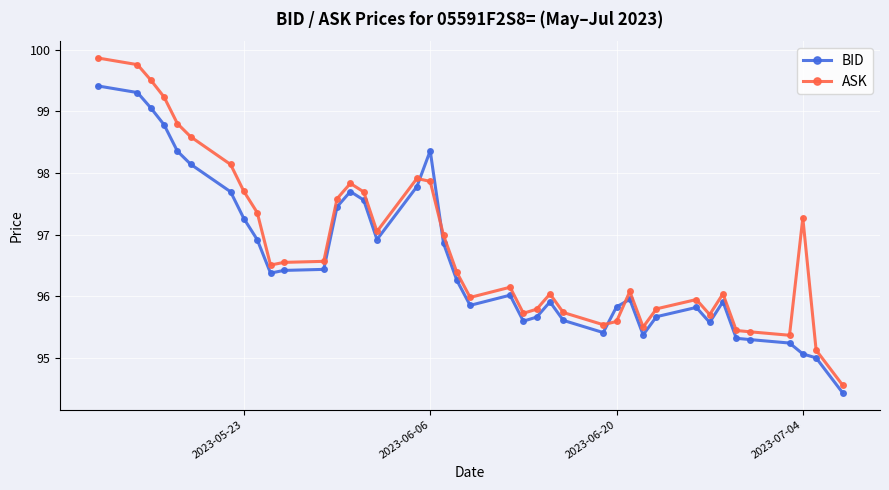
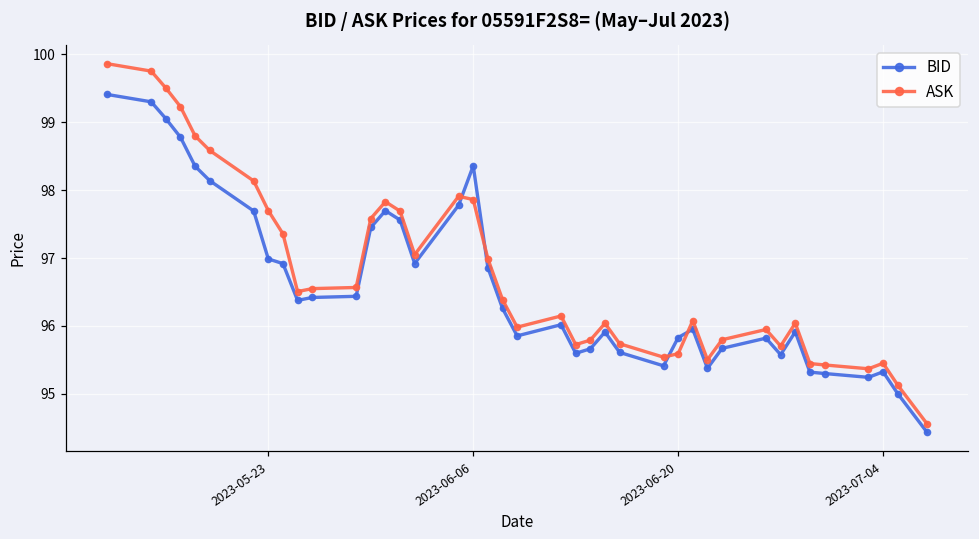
  {
    "BID": {
-     "2023-05-23": 97.3,
+     "2023-05-23": 97.0,
      "2023-06-06": 98.4,
      "2023-06-20": 95.8,
-     "2023-07-04": 95.1
+     "2023-07-04": 95.3
    },
    "ASK": {
      "2023-05-23": 97.7,
      "2023-06-06": 97.9,
      "2023-06-20": 95.6,
-     "2023-07-04": 97.3
+     "2023-07-04": 95.4
    }
  }
